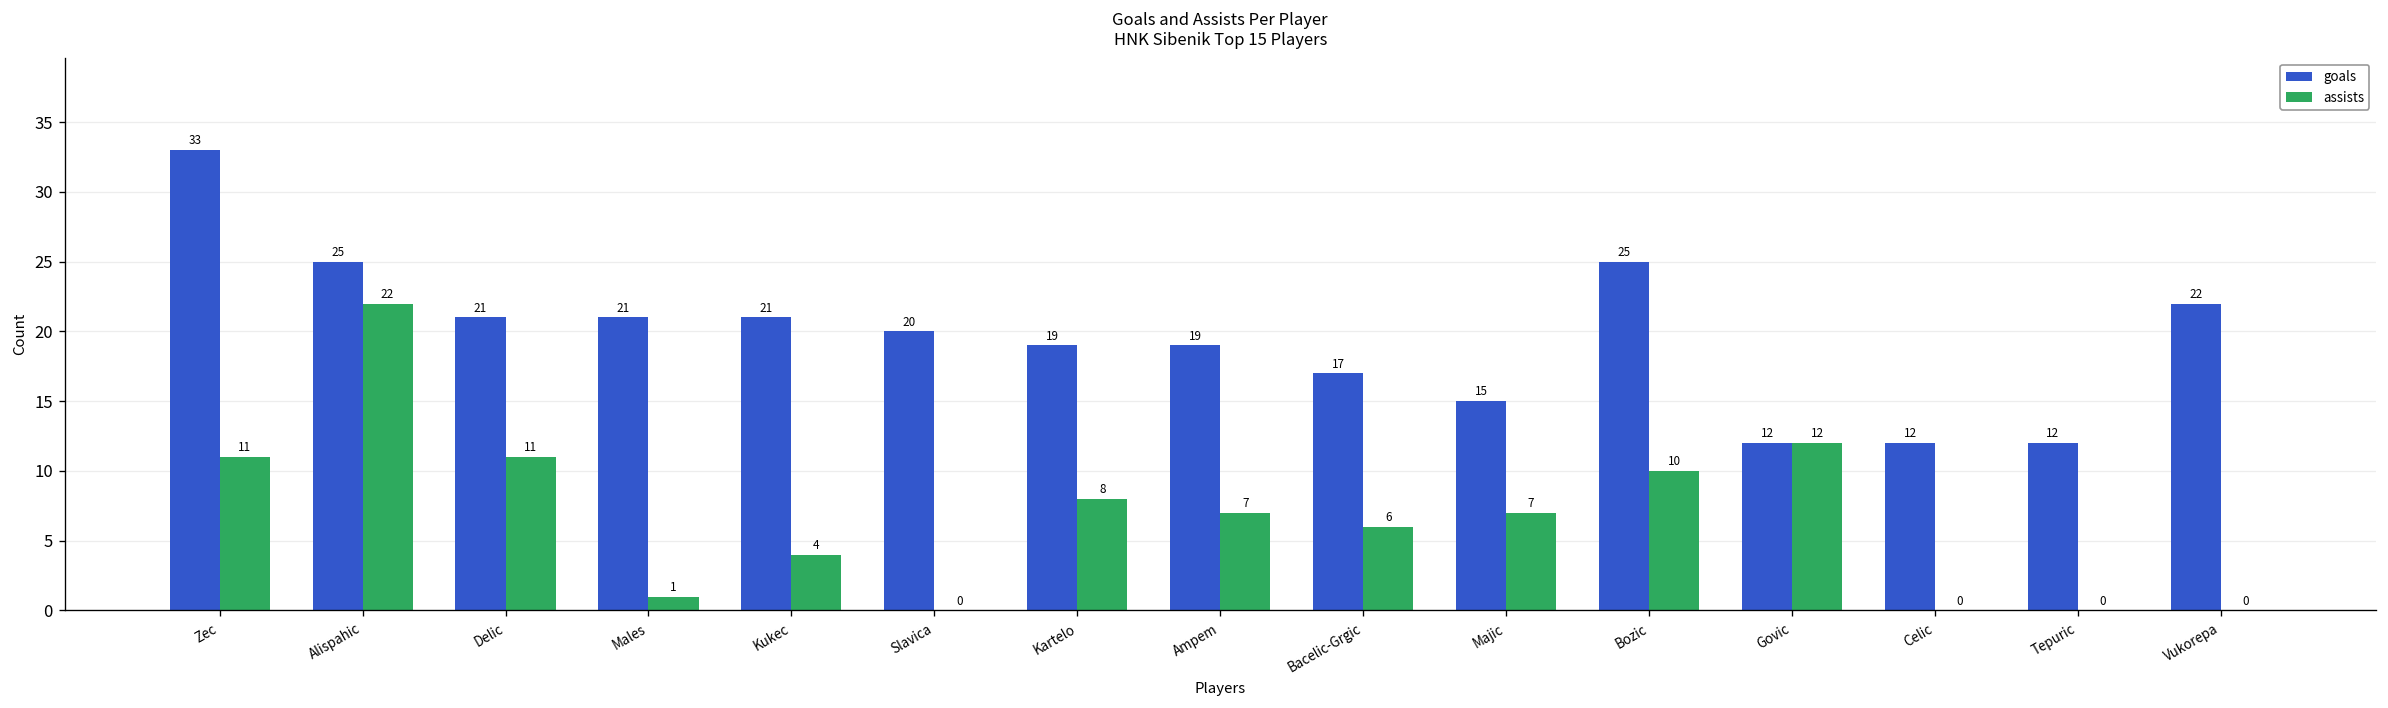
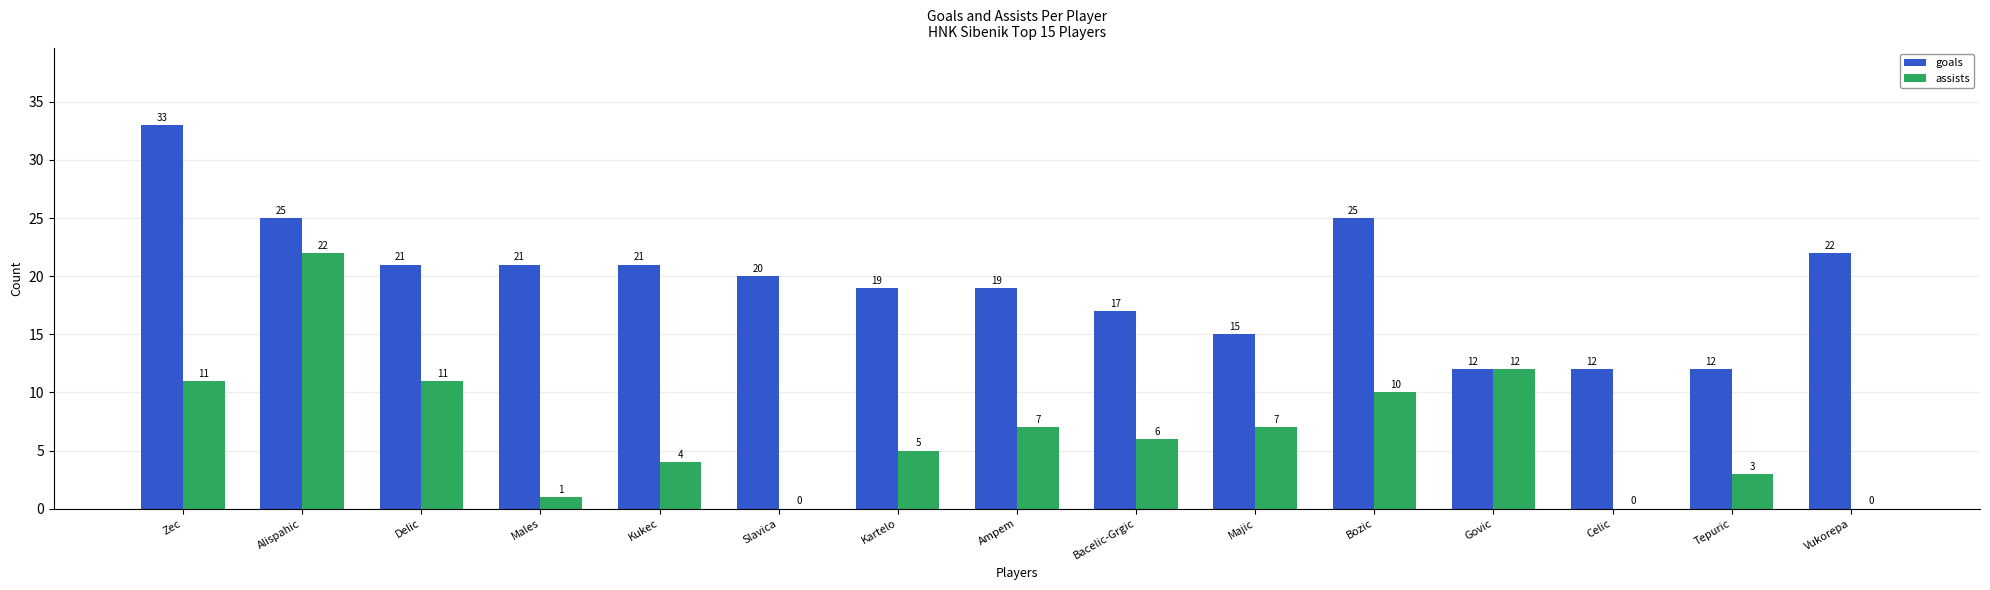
  {
    "goals": {
      "Zec": 33,
      "Alispahic": 25,
      "Delic": 21,
      "Males": 21,
      "Kukec": 21,
      "Slavica": 20,
      "Kartelo": 19,
      "Ampem": 19,
      "Bacelic-Grgic": 17,
      "Majic": 15,
      "Bozic": 25,
      "Govic": 12,
      "Celic": 12,
      "Tepuric": 12,
      "Vukorepa": 22
    },
    "assists": {
      "Zec": 11,
      "Alispahic": 22,
      "Delic": 11,
      "Males": 1,
      "Kukec": 4,
      "Slavica": 0,
-     "Kartelo": 8,
+     "Kartelo": 5,
      "Ampem": 7,
      "Bacelic-Grgic": 6,
      "Majic": 7,
      "Bozic": 10,
      "Govic": 12,
      "Celic": 0,
-     "Tepuric": 0,
+     "Tepuric": 3,
      "Vukorepa": 0
    }
  }
